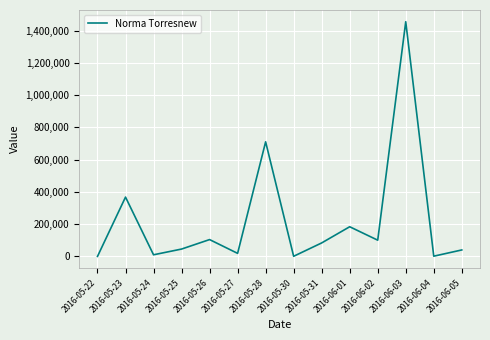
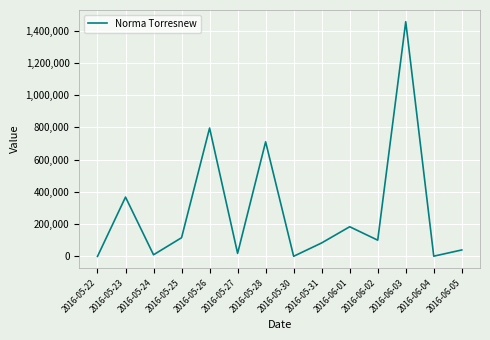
  {
    "2016-05-22": "0",
    "2016-05-23": "370,000",
    "2016-05-24": "10,000",
-   "2016-05-25": "50,000",
-   "2016-05-26": "100,000",
+   "2016-05-25": "120,000",
+   "2016-05-26": "800,000",
    "2016-05-27": "20,000",
    "2016-05-28": "710,000",
    "2016-05-30": "0",
    "2016-05-31": "80,000",
    "2016-06-01": "180,000",
    "2016-06-02": "100,000",
    "2016-06-03": "1,460,000",
    "2016-06-04": "0",
    "2016-06-05": "40,000"
  }
